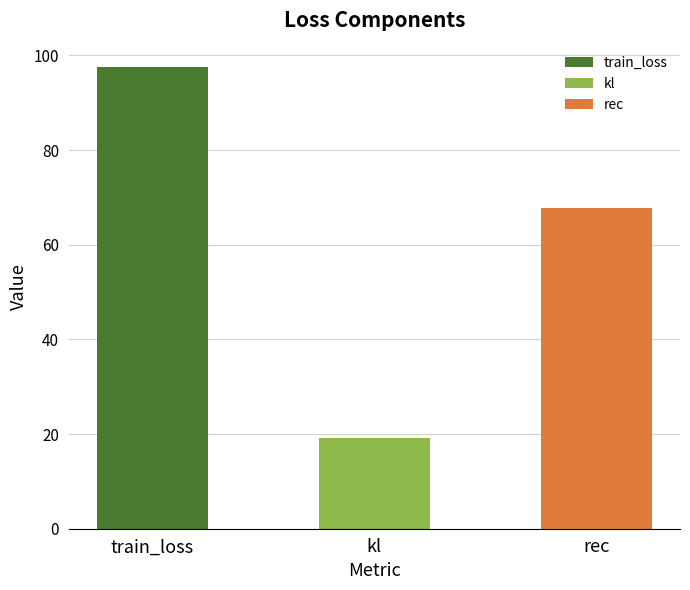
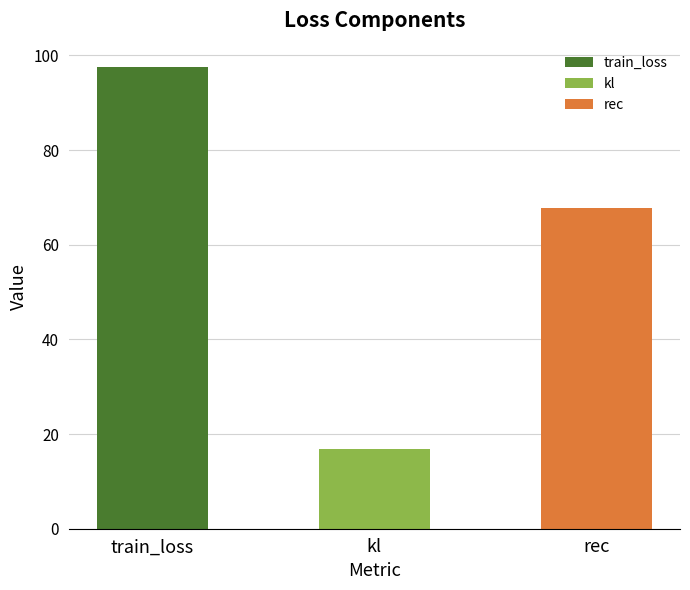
  {
    "train_loss": 98,
-   "kl": 19,
+   "kl": 17,
    "rec": 68
  }
